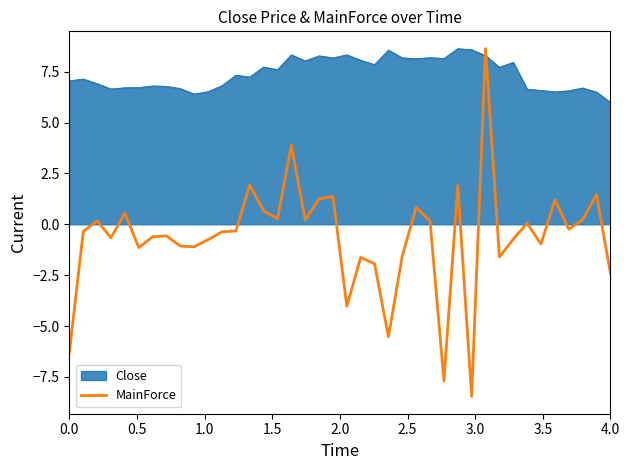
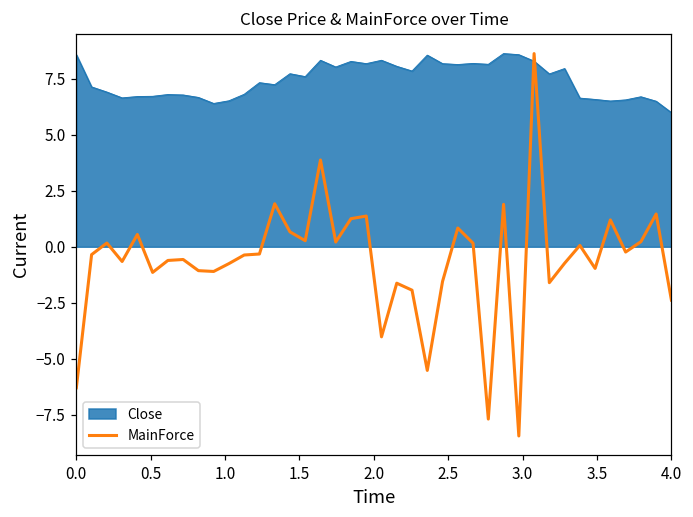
  {
    "Close": {
-     "0.0": 7.1,
+     "0.0": 8.6,
      "4.0": 6.0
    },
    "MainForce": {
      "0.0": -6.3,
      "4.0": -2.4
    }
  }
